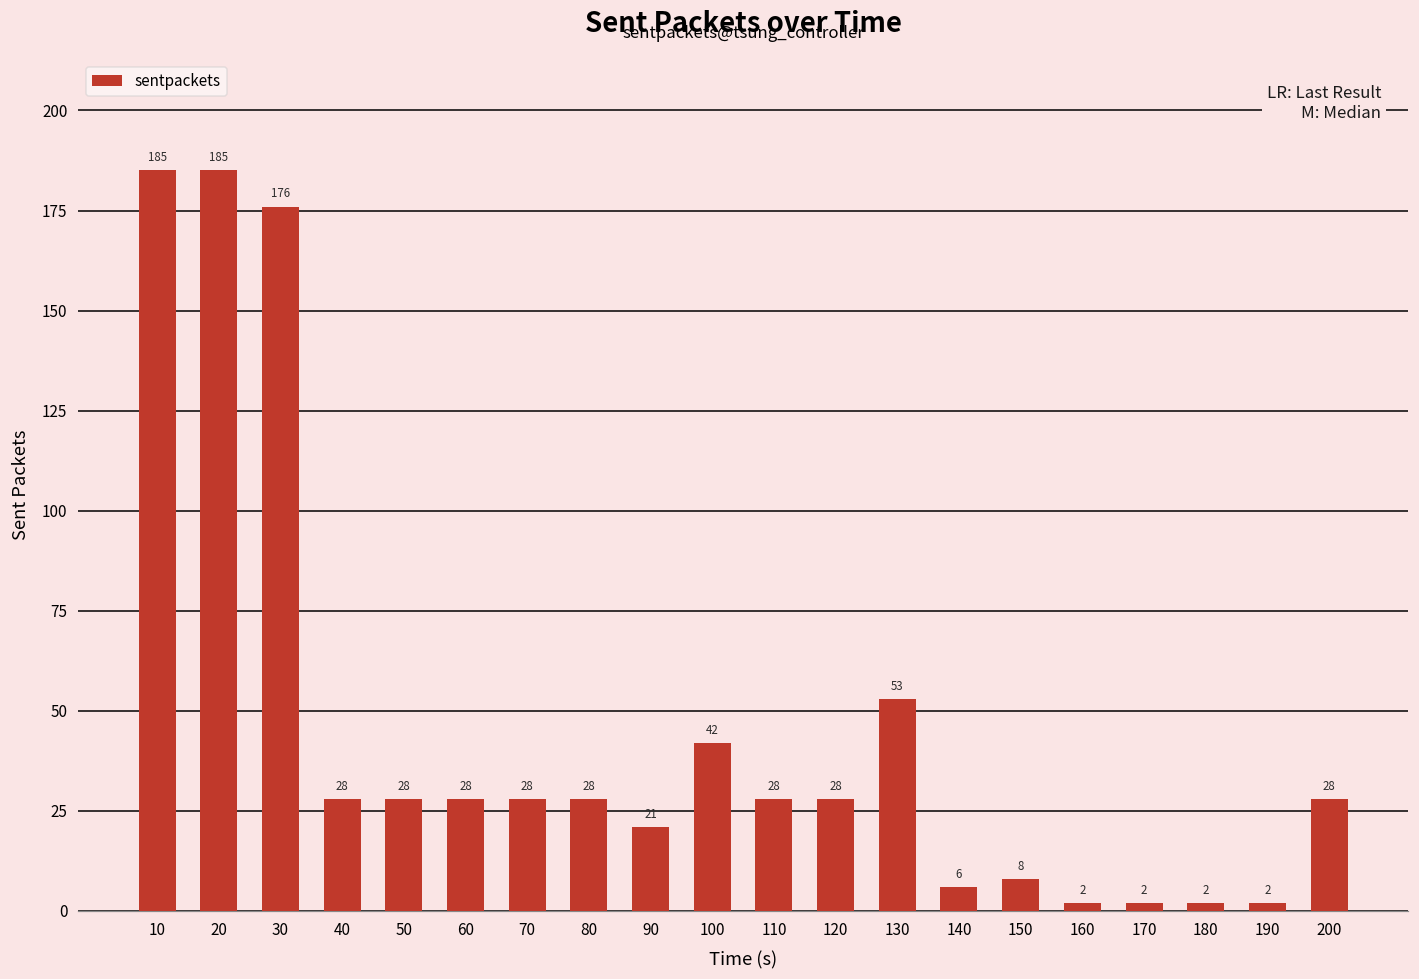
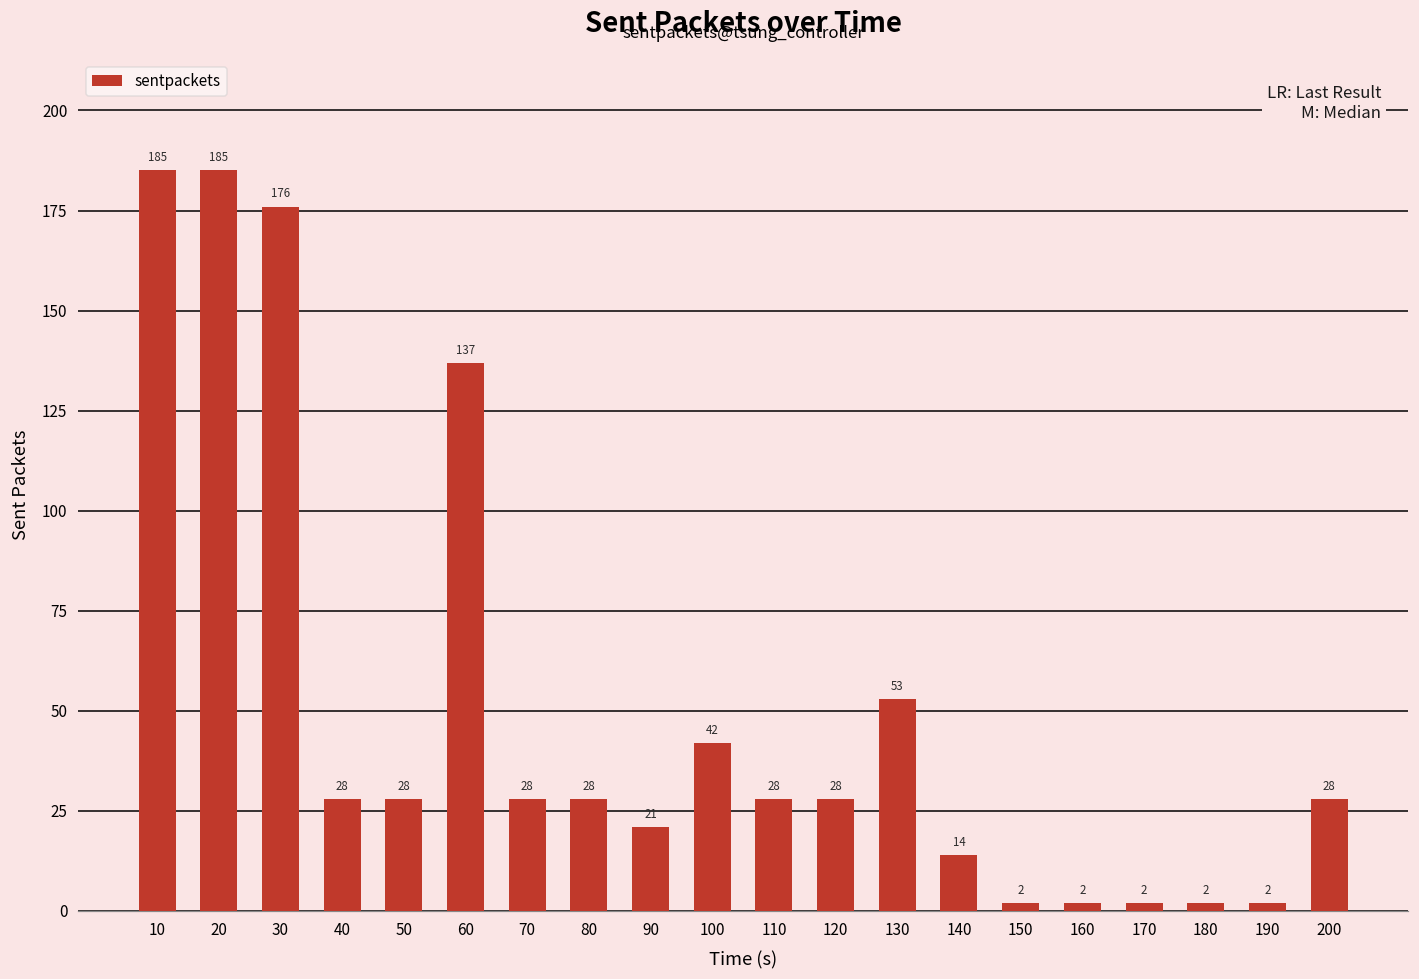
  {
    "10": 185,
    "20": 185,
    "30": 176,
    "40": 28,
    "50": 28,
-   "60": 28,
+   "60": 137,
    "70": 28,
    "80": 28,
    "90": 21,
    "100": 42,
    "110": 28,
    "120": 28,
    "130": 53,
-   "140": 6,
-   "150": 8,
+   "140": 14,
+   "150": 2,
    "160": 2,
    "170": 2,
    "180": 2,
    "190": 2,
    "200": 28
  }
